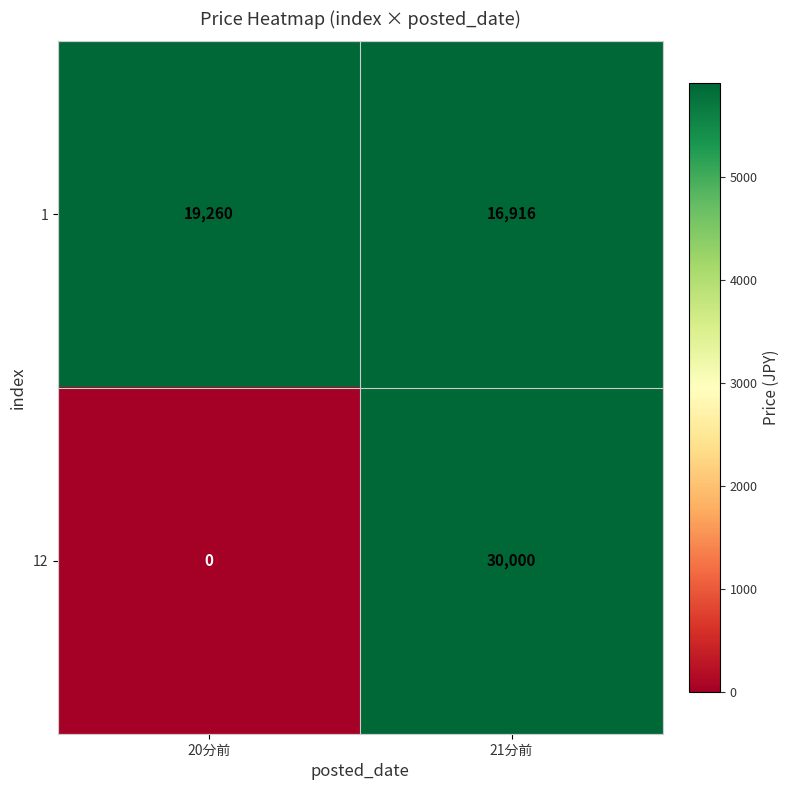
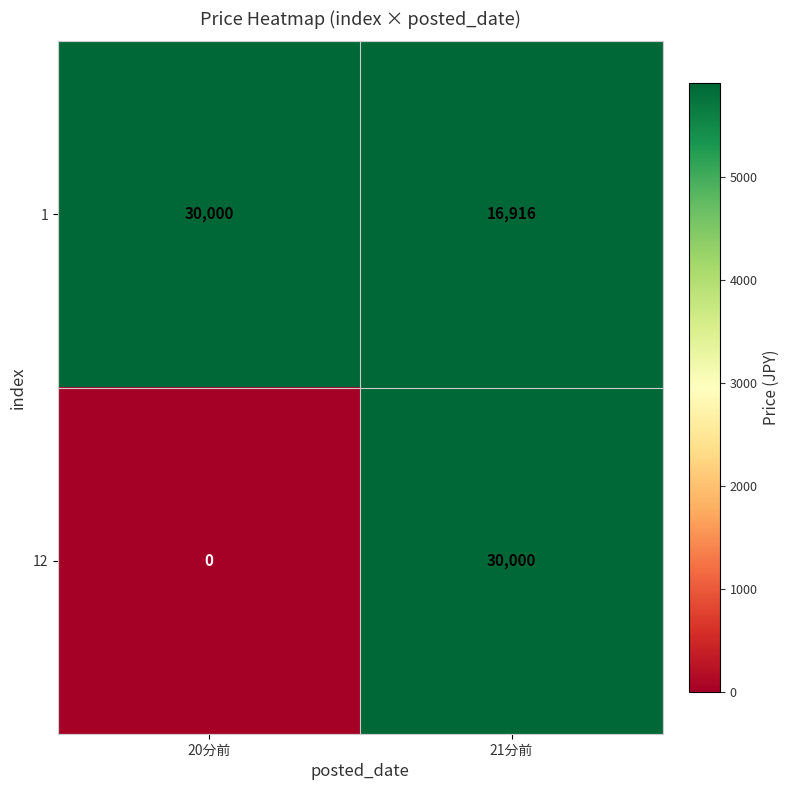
  {
    "1": {
-     "20分前": "19,260",
+     "20分前": "30,000",
      "21分前": "16,916"
    },
    "12": {
      "20分前": "0",
      "21分前": "30,000"
    }
  }
